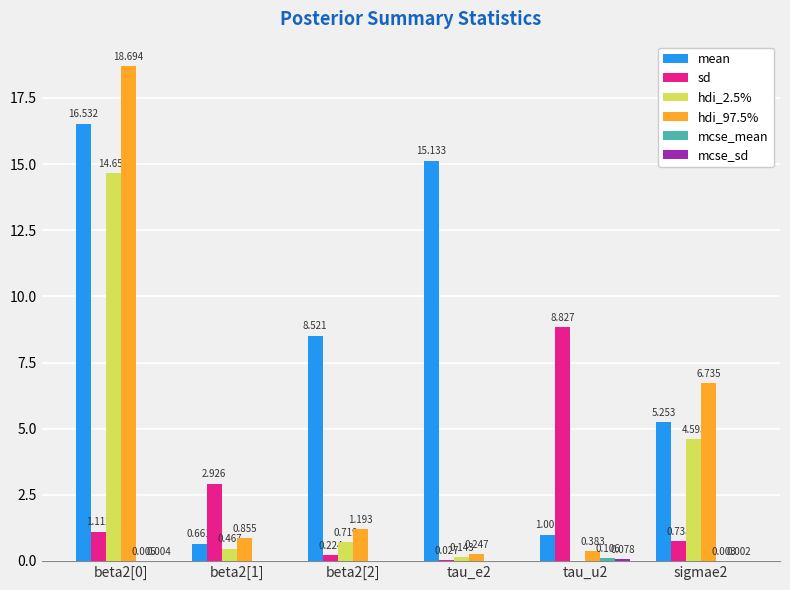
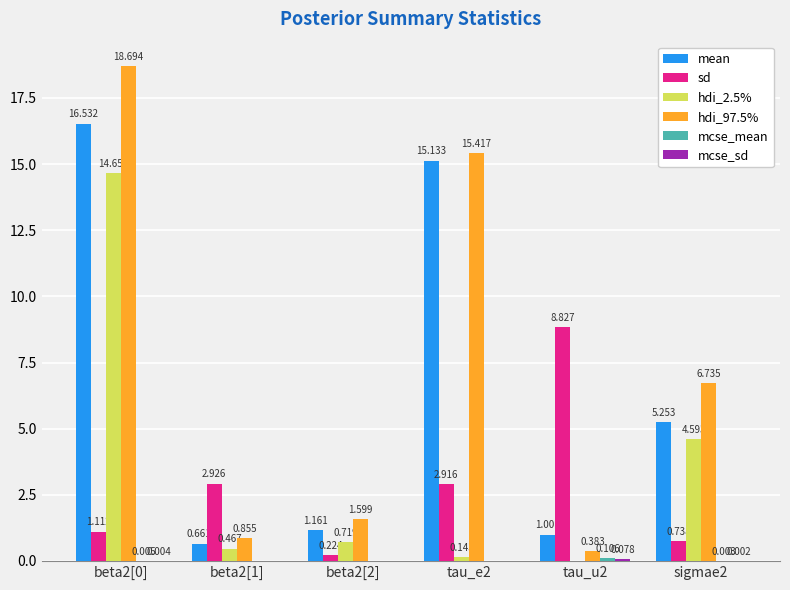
  {
    "mean": {
      "beta2[0]": 16.532,
      "beta2[1]": 0.661,
-     "beta2[2]": 8.521,
+     "beta2[2]": 1.161,
      "tau_e2": 15.133,
      "tau_u2": 1.001,
      "sigmae2": 5.253
    },
    "sd": {
      "beta2[0]": 1.112,
      "beta2[1]": 2.926,
      "beta2[2]": 0.224,
-     "tau_e2": 0.027,
+     "tau_e2": 2.916,
      "tau_u2": 8.827,
      "sigmae2": 0.738
    },
    "hdi_2.5%": {
      "beta2[0]": 14.658,
      "beta2[1]": 0.467,
      "beta2[2]": 0.719,
      "sigmae2": 4.593
    },
    "hdi_97.5%": {
      "beta2[0]": 18.694,
      "beta2[1]": 0.855,
-     "beta2[2]": 1.193,
-     "tau_e2": 0.247,
+     "beta2[2]": 1.599,
+     "tau_e2": 15.417,
      "tau_u2": 0.383,
      "sigmae2": 6.735
    },
    "mcse_mean": {
      "beta2[1]": 0.0,
      "tau_e2": 0.0
    },
    "mcse_sd": {
      "beta2[1]": 0.0,
      "tau_e2": 0.0
    }
  }
